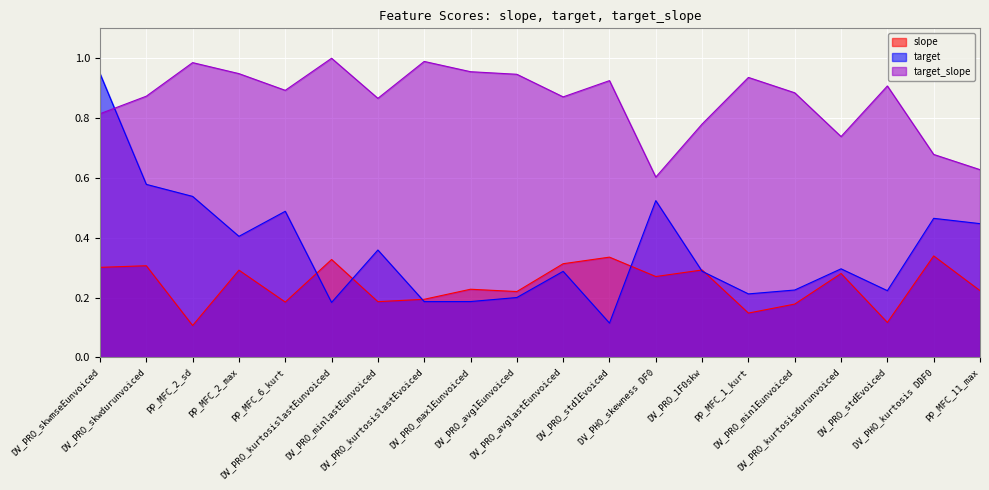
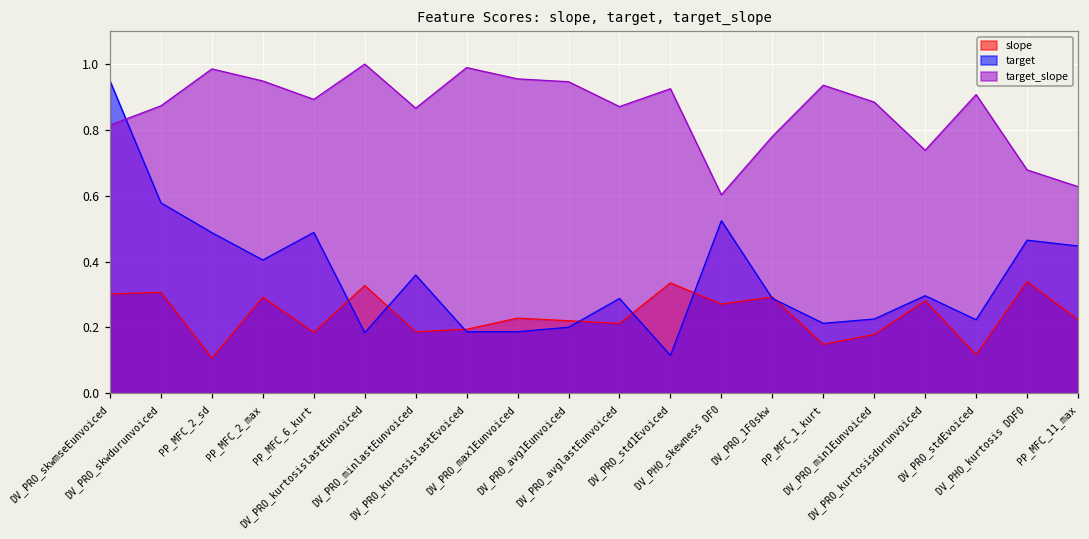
  {
    "slope": {
      "DV_PRO_skwmseEunvoiced": 0.30,
      "DV_PRO_skwdurunvoiced": 0.31,
      "PP_MFC_2_sd": 0.11,
      "PP_MFC_2_max": 0.29,
      "PP_MFC_6_kurt": 0.19,
      "DV_PRO_kurtosislastEunvoiced": 0.33,
      "DV_PRO_minlastEunvoiced": 0.19,
      "DV_PRO_max1Eunvoiced": 0.23,
      "DV_PRO_avg1Eunvoiced": 0.22,
-     "DV_PRO_avglastEunvoiced": 0.31,
+     "DV_PRO_avglastEunvoiced": 0.21,
      "DV_PRO_std1Evoiced": 0.34,
      "DV_PHO_skewness DF0": 0.27,
      "PP_MFC_1_kurt": 0.15,
      "DV_PRO_min1Eunvoiced": 0.18,
      "DV_PRO_kurtosisdurunvoiced": 0.28,
      "DV_PRO_stdEvoiced": 0.12,
      "DV_PHO_kurtosis DDF0": 0.34,
      "PP_MFC_11_max": 0.22
    },
    "target": {
      "DV_PRO_skwmseEunvoiced": 0.95,
      "DV_PRO_skwdurunvoiced": 0.58,
-     "PP_MFC_2_sd": 0.54,
+     "PP_MFC_2_sd": 0.49,
      "PP_MFC_2_max": 0.40,
      "PP_MFC_6_kurt": 0.49,
      "DV_PRO_kurtosislastEunvoiced": 0.18,
      "DV_PRO_minlastEunvoiced": 0.36,
      "DV_PRO_max1Eunvoiced": 0.19,
      "DV_PRO_avg1Eunvoiced": 0.20,
      "DV_PRO_avglastEunvoiced": 0.29,
      "DV_PRO_std1Evoiced": 0.12,
      "DV_PHO_skewness DF0": 0.52,
      "PP_MFC_1_kurt": 0.21,
      "DV_PRO_min1Eunvoiced": 0.23,
      "DV_PRO_kurtosisdurunvoiced": 0.30,
      "DV_PRO_stdEvoiced": 0.22,
      "DV_PHO_kurtosis DDF0": 0.47,
      "PP_MFC_11_max": 0.45
    },
    "target_slope": {
      "DV_PRO_skwmseEunvoiced": 0.81,
      "DV_PRO_skwdurunvoiced": 0.87,
      "PP_MFC_2_sd": 0.99,
      "PP_MFC_2_max": 0.95,
      "PP_MFC_6_kurt": 0.89,
      "DV_PRO_kurtosislastEunvoiced": 1.00,
      "DV_PRO_minlastEunvoiced": 0.87,
      "DV_PRO_kurtosislastEvoiced": 0.99,
      "DV_PRO_max1Eunvoiced": 0.96,
      "DV_PRO_avg1Eunvoiced": 0.95,
      "DV_PRO_avglastEunvoiced": 0.87,
      "DV_PRO_std1Evoiced": 0.93,
      "DV_PHO_skewness DF0": 0.60,
      "DV_PRO_1F0skw": 0.78,
      "PP_MFC_1_kurt": 0.94,
      "DV_PRO_min1Eunvoiced": 0.88,
      "DV_PRO_kurtosisdurunvoiced": 0.74,
      "DV_PRO_stdEvoiced": 0.91,
      "DV_PHO_kurtosis DDF0": 0.68,
      "PP_MFC_11_max": 0.63
    }
  }
